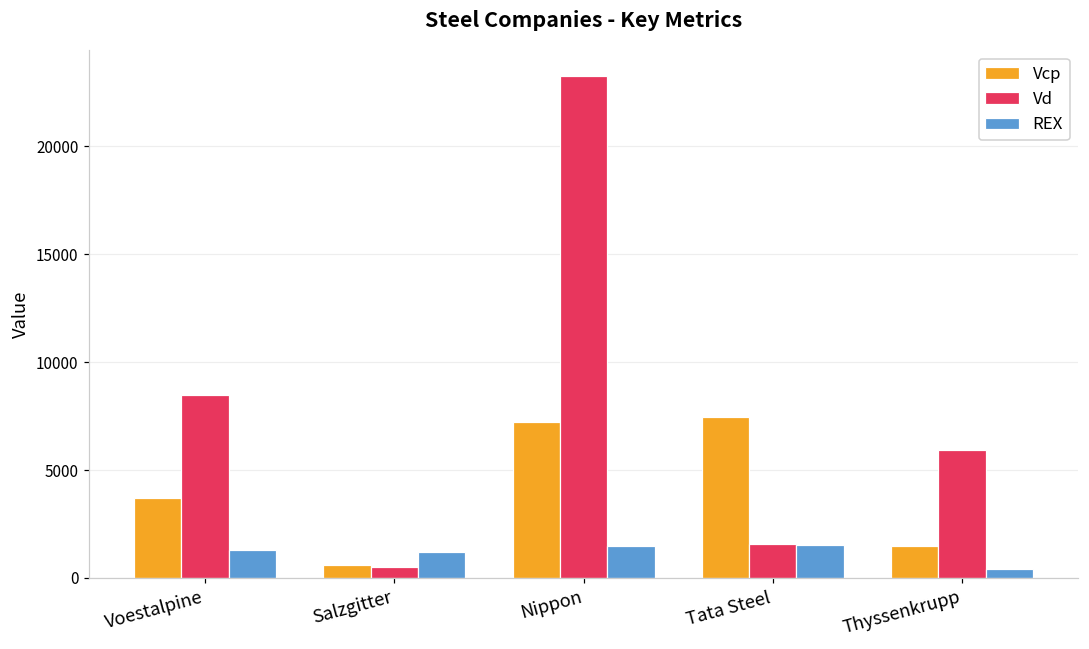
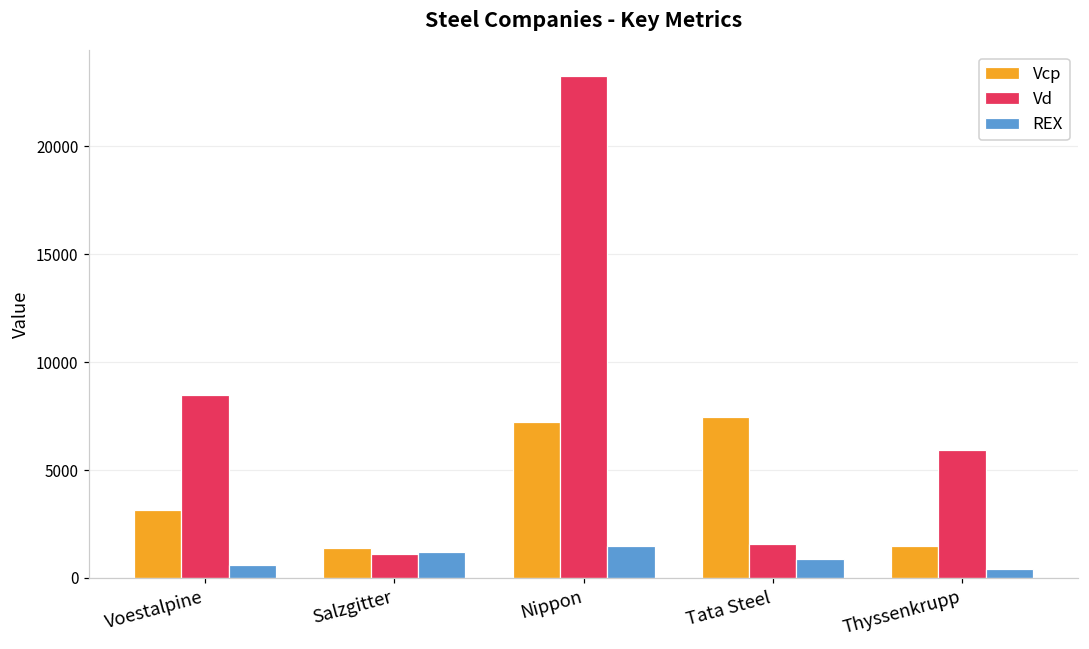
  {
    "Vcp": {
-     "Voestalpine": 3700,
-     "Salzgitter": 600,
+     "Voestalpine": 3200,
+     "Salzgitter": 1400,
      "Nippon": 7200,
      "Tata Steel": 7500,
      "Thyssenkrupp": 1500
    },
    "Vd": {
      "Voestalpine": 8500,
-     "Salzgitter": 500,
+     "Salzgitter": 1100,
      "Nippon": 23300,
      "Tata Steel": 1600,
      "Thyssenkrupp": 5900
    },
    "REX": {
-     "Voestalpine": 1300,
+     "Voestalpine": 600,
      "Salzgitter": 1200,
      "Nippon": 1500,
-     "Tata Steel": 1500,
+     "Tata Steel": 900,
      "Thyssenkrupp": 400
    }
  }
